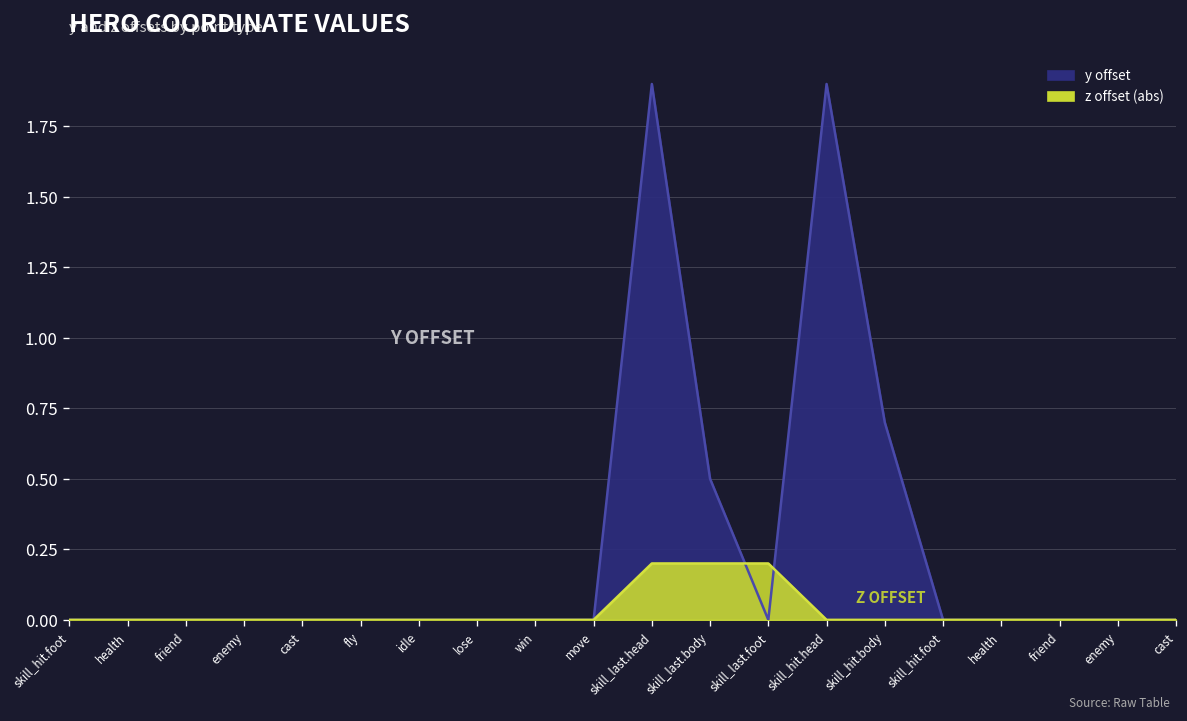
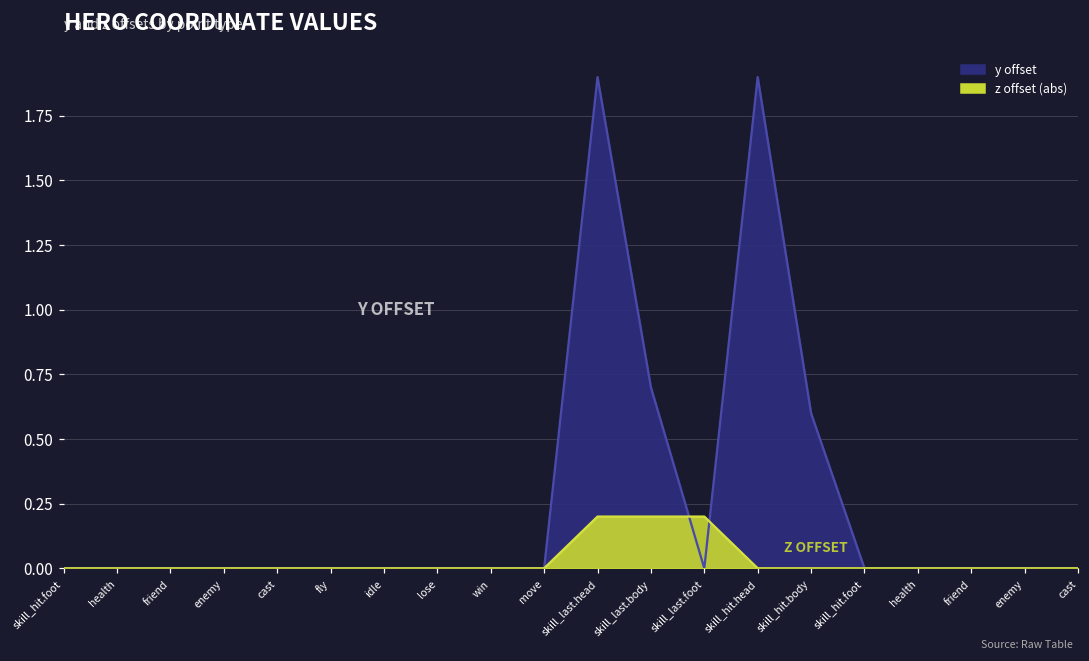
  {
    "y offset": {
      "skill_last.head": 1.9,
-     "skill_last.body": 0.5,
+     "skill_last.body": 0.7,
      "skill_last.foot": 0.0,
      "skill_hit.head": 1.9,
-     "skill_hit.body": 0.7
+     "skill_hit.body": 0.6
    },
    "z offset (abs)": {
      "skill_last.head": 0.2,
      "skill_last.body": 0.2,
      "skill_last.foot": 0.2,
      "skill_hit.head": 0.0,
      "skill_hit.body": 0.0
    }
  }
